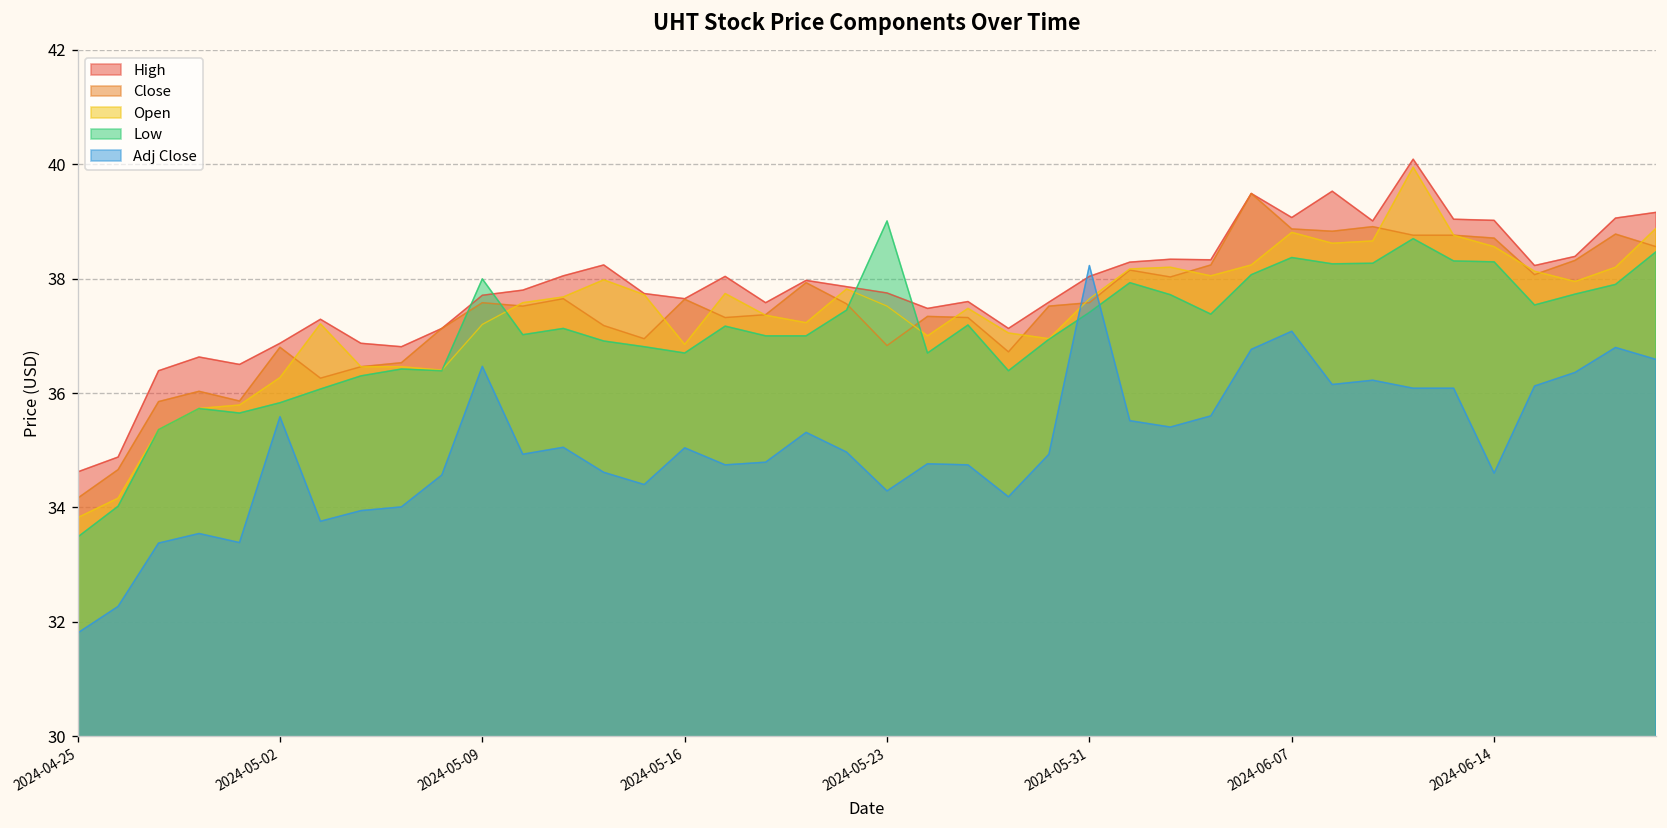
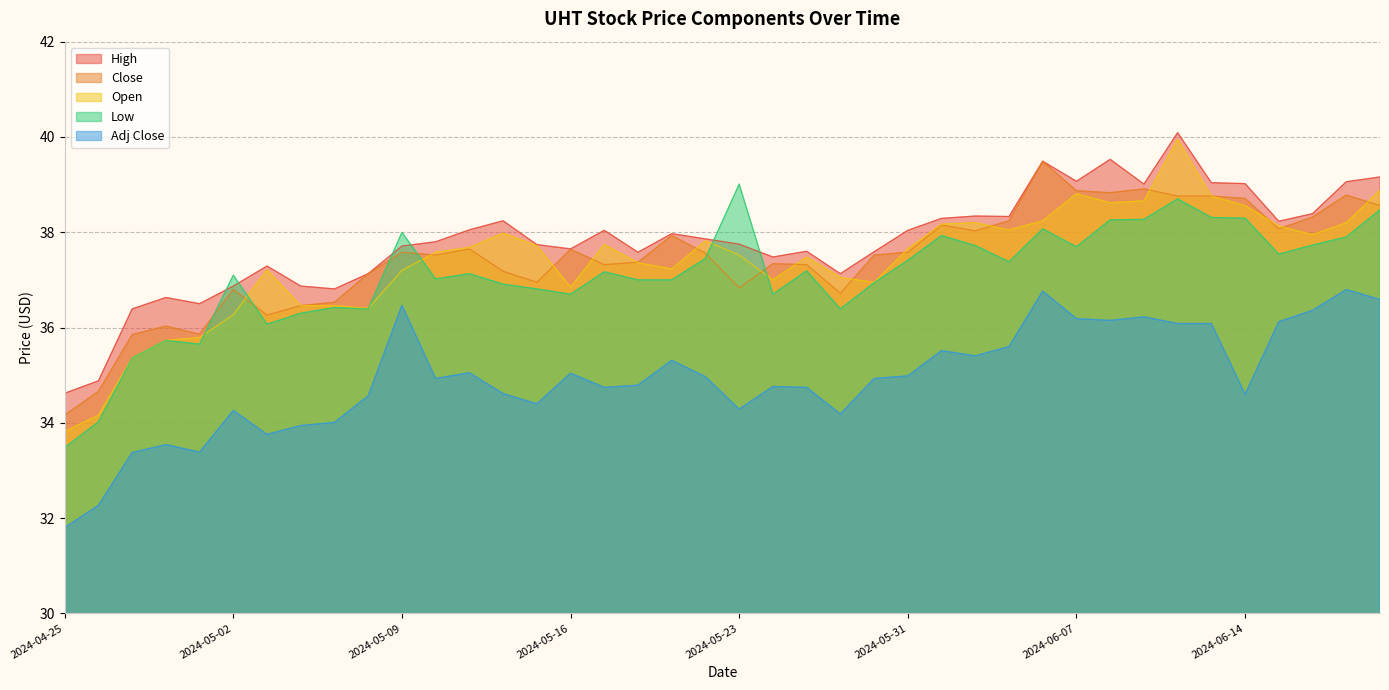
  {
    "Low": {
      "2024-04-25": 33.5,
-     "2024-05-02": 35.8,
+     "2024-05-02": 37.1,
      "2024-05-09": 38.0,
      "2024-05-16": 36.7,
      "2024-05-23": 39.0,
      "2024-05-31": 37.4,
-     "2024-06-07": 38.4,
+     "2024-06-07": 37.7,
      "2024-06-14": 38.3
    },
    "Adj Close": {
      "2024-04-25": 31.8,
-     "2024-05-02": 35.6,
+     "2024-05-02": 34.3,
      "2024-05-09": 36.5,
      "2024-05-16": 35.0,
      "2024-05-23": 34.3,
-     "2024-05-31": 38.2,
-     "2024-06-07": 37.1,
+     "2024-05-31": 35.0,
+     "2024-06-07": 36.2,
      "2024-06-14": 34.6
    }
  }
